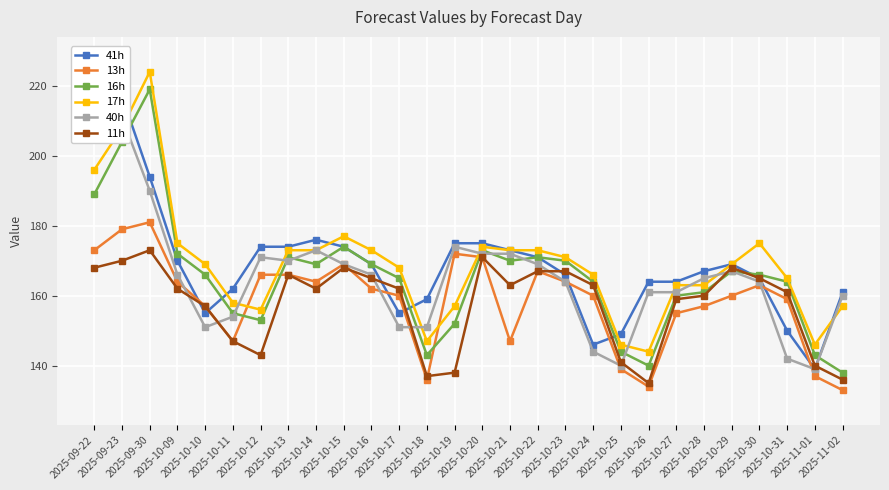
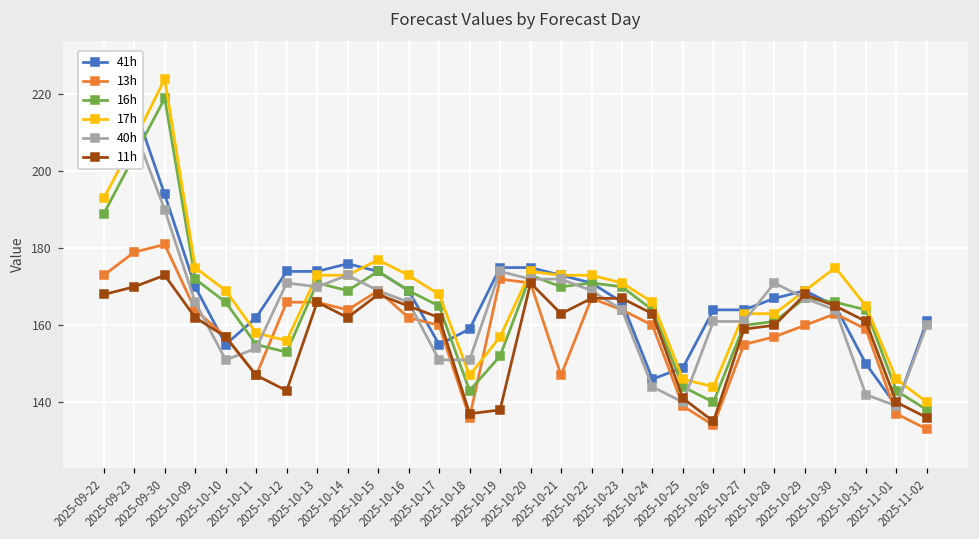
  {
    "41h": {
      "2025-09-30": 194,
      "2025-10-09": 170,
      "2025-10-10": 155,
      "2025-10-11": 162,
      "2025-10-12": 174,
      "2025-10-13": 174,
      "2025-10-14": 176,
      "2025-10-17": 155,
      "2025-10-18": 159,
      "2025-10-19": 175,
      "2025-10-20": 175,
      "2025-10-23": 166,
      "2025-10-24": 146,
      "2025-10-25": 149,
      "2025-10-26": 164,
      "2025-10-27": 164,
      "2025-10-28": 167,
      "2025-10-31": 150,
      "2025-11-02": 161
    },
    "13h": {
      "2025-09-22": 173,
      "2025-09-23": 179,
      "2025-09-30": 181,
      "2025-10-09": 164,
      "2025-10-12": 166,
      "2025-10-14": 164,
      "2025-10-16": 162,
      "2025-10-17": 160,
      "2025-10-18": 136,
      "2025-10-19": 172,
      "2025-10-21": 147,
      "2025-10-24": 160,
      "2025-10-25": 139,
      "2025-10-26": 134,
      "2025-10-27": 155,
      "2025-10-28": 157,
      "2025-10-29": 160,
      "2025-10-30": 163,
      "2025-10-31": 159,
      "2025-11-01": 137,
      "2025-11-02": 133
    },
    "16h": {
      "2025-09-22": 189,
      "2025-09-30": 219,
      "2025-10-09": 172,
      "2025-10-10": 166,
      "2025-10-11": 155,
      "2025-10-12": 153,
      "2025-10-13": 171,
      "2025-10-14": 169,
      "2025-10-17": 165,
      "2025-10-18": 143,
      "2025-10-19": 152,
      "2025-10-20": 173,
      "2025-10-21": 170,
      "2025-10-23": 170,
      "2025-10-24": 164,
      "2025-10-25": 144,
      "2025-10-26": 140,
      "2025-10-27": 160,
      "2025-10-28": 161,
      "2025-10-30": 166,
      "2025-10-31": 164,
      "2025-11-01": 143,
      "2025-11-02": 138
    },
    "17h": {
-     "2025-09-22": 196,
+     "2025-09-22": 193,
      "2025-09-30": 224,
      "2025-10-09": 175,
      "2025-10-10": 169,
      "2025-10-11": 158,
      "2025-10-12": 156,
      "2025-10-13": 173,
      "2025-10-15": 177,
      "2025-10-16": 173,
      "2025-10-17": 168,
      "2025-10-18": 147,
      "2025-10-19": 157,
      "2025-10-20": 174,
      "2025-10-22": 173,
      "2025-10-23": 171,
      "2025-10-24": 166,
      "2025-10-25": 146,
      "2025-10-26": 144,
      "2025-10-27": 163,
      "2025-10-28": 163,
      "2025-10-30": 175,
      "2025-10-31": 165,
      "2025-11-01": 146,
-     "2025-11-02": 157
+     "2025-11-02": 140
    },
    "40h": {
      "2025-09-30": 190,
      "2025-10-09": 166,
      "2025-10-10": 151,
      "2025-10-11": 154,
      "2025-10-12": 171,
      "2025-10-13": 170,
      "2025-10-16": 166,
      "2025-10-17": 151,
      "2025-10-18": 151,
      "2025-10-19": 174,
      "2025-10-20": 172,
      "2025-10-21": 172,
      "2025-10-22": 169,
      "2025-10-24": 144,
      "2025-10-25": 140,
      "2025-10-26": 161,
      "2025-10-27": 161,
-     "2025-10-28": 165,
+     "2025-10-28": 171,
      "2025-10-30": 164,
      "2025-10-31": 142,
      "2025-11-02": 160
    },
    "11h": {
      "2025-09-22": 168,
      "2025-09-23": 170,
      "2025-09-30": 173,
      "2025-10-09": 162,
      "2025-10-12": 143,
      "2025-10-14": 162,
      "2025-10-15": 168,
      "2025-10-16": 165,
      "2025-10-17": 162,
      "2025-10-18": 137,
      "2025-10-19": 138,
      "2025-10-21": 163,
      "2025-10-23": 167,
      "2025-10-24": 163,
      "2025-10-25": 141,
      "2025-10-26": 135,
      "2025-10-27": 159,
      "2025-10-28": 160,
      "2025-10-29": 168,
      "2025-10-31": 161,
      "2025-11-01": 140,
      "2025-11-02": 136
    }
  }
